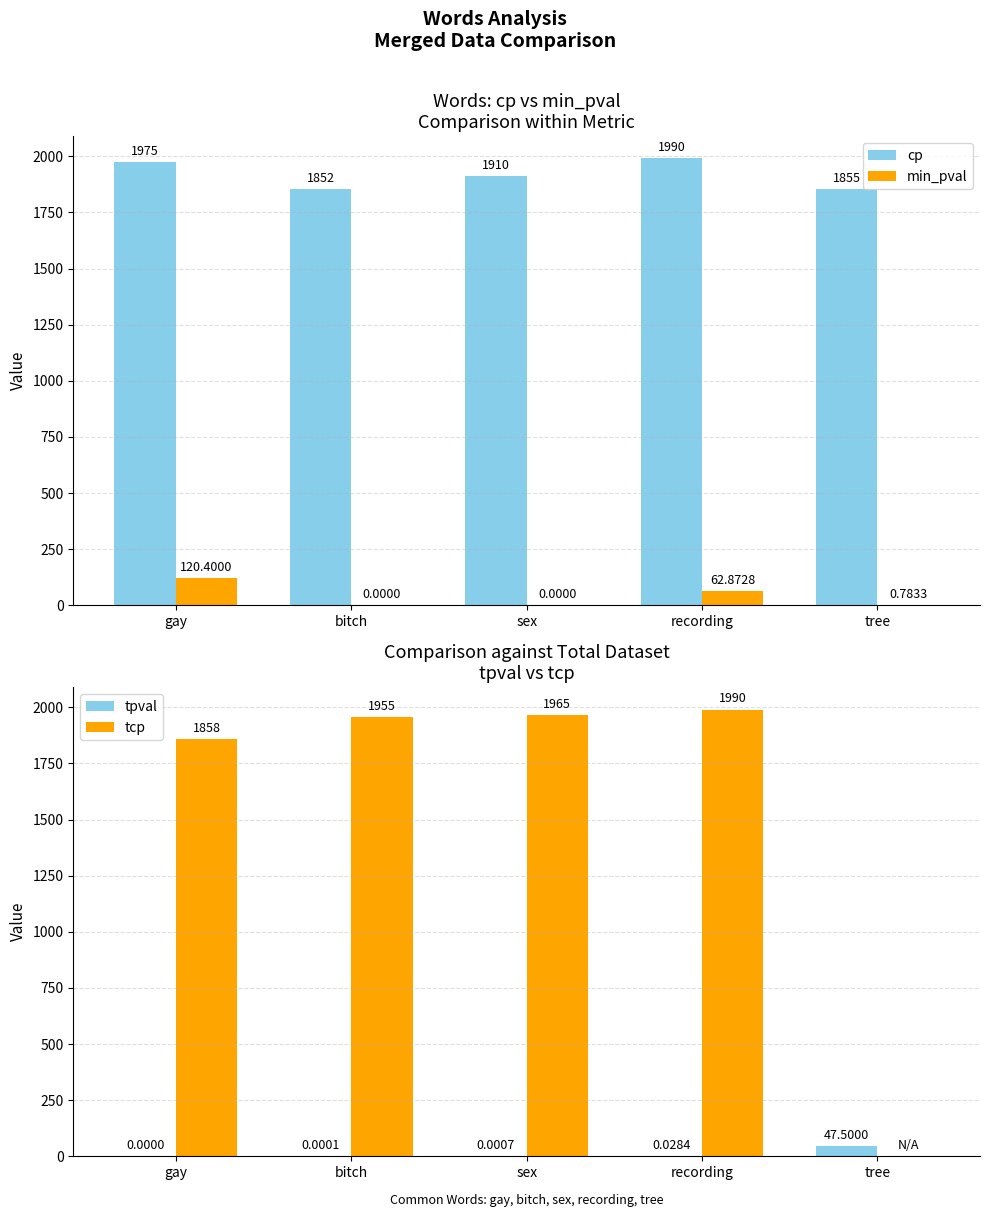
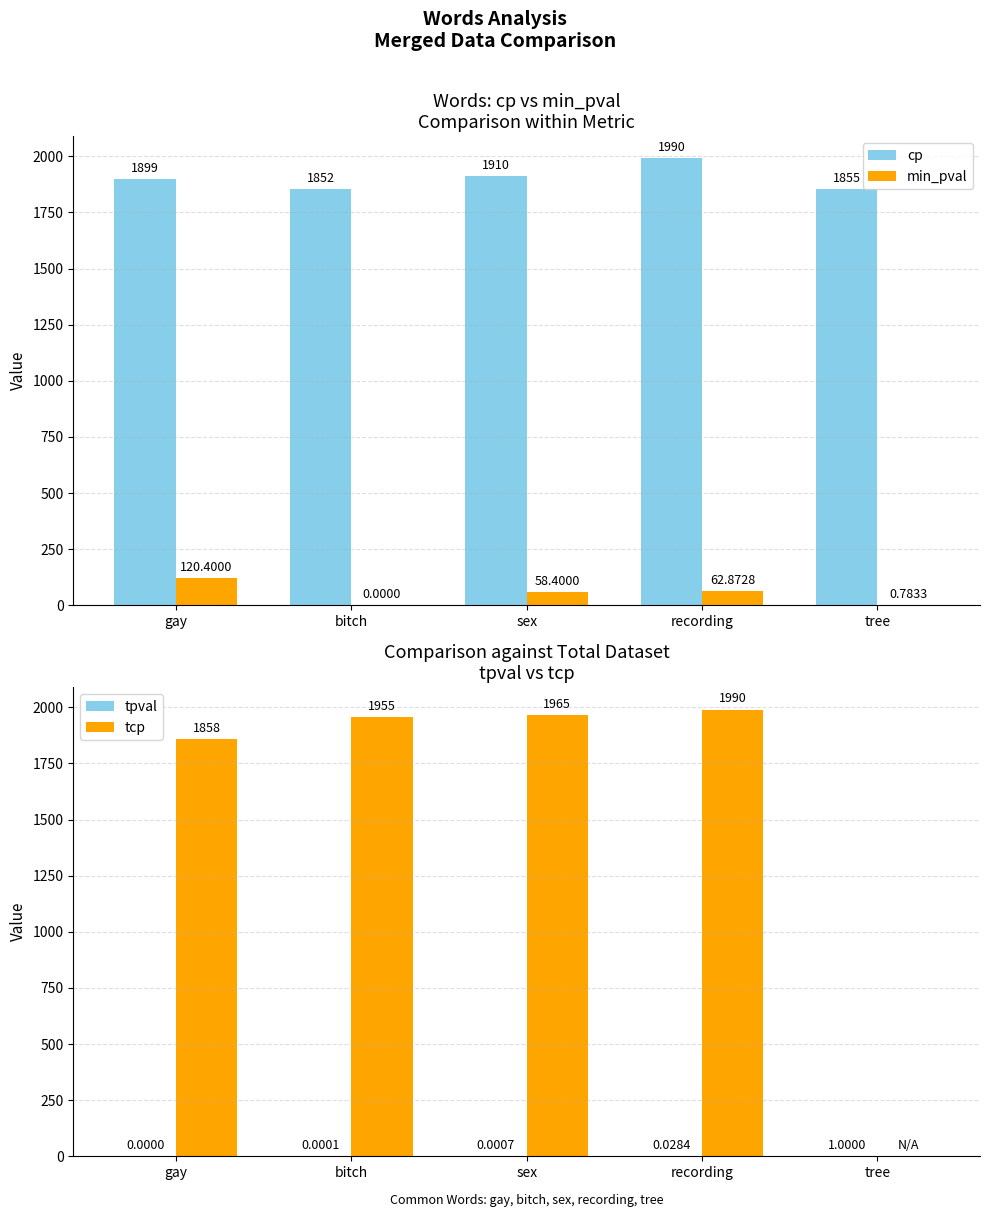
  {
    "Words: cp vs min_pval Comparison within Metric": {
      "cp": {
-       "gay": 1975,
+       "gay": 1899,
        "bitch": 1852,
        "sex": 1910,
        "recording": 1990,
        "tree": 1855
      },
      "min_pval": {
        "gay": 120.4000,
        "bitch": 0.0000,
-       "sex": 0.0000,
+       "sex": 58.4000,
        "recording": 62.8728,
        "tree": 0.7833
      }
    },
    "Comparison against Total Dataset tpval vs tcp": {
      "tpval": {
        "gay": 0.0000,
        "bitch": 0.0001,
        "sex": 0.0007,
        "recording": 0.0284,
-       "tree": 47.5000
+       "tree": 1.0000
      },
      "tcp": {
        "gay": 1858,
        "bitch": 1955,
        "sex": 1965,
        "recording": 1990
      }
    }
  }
